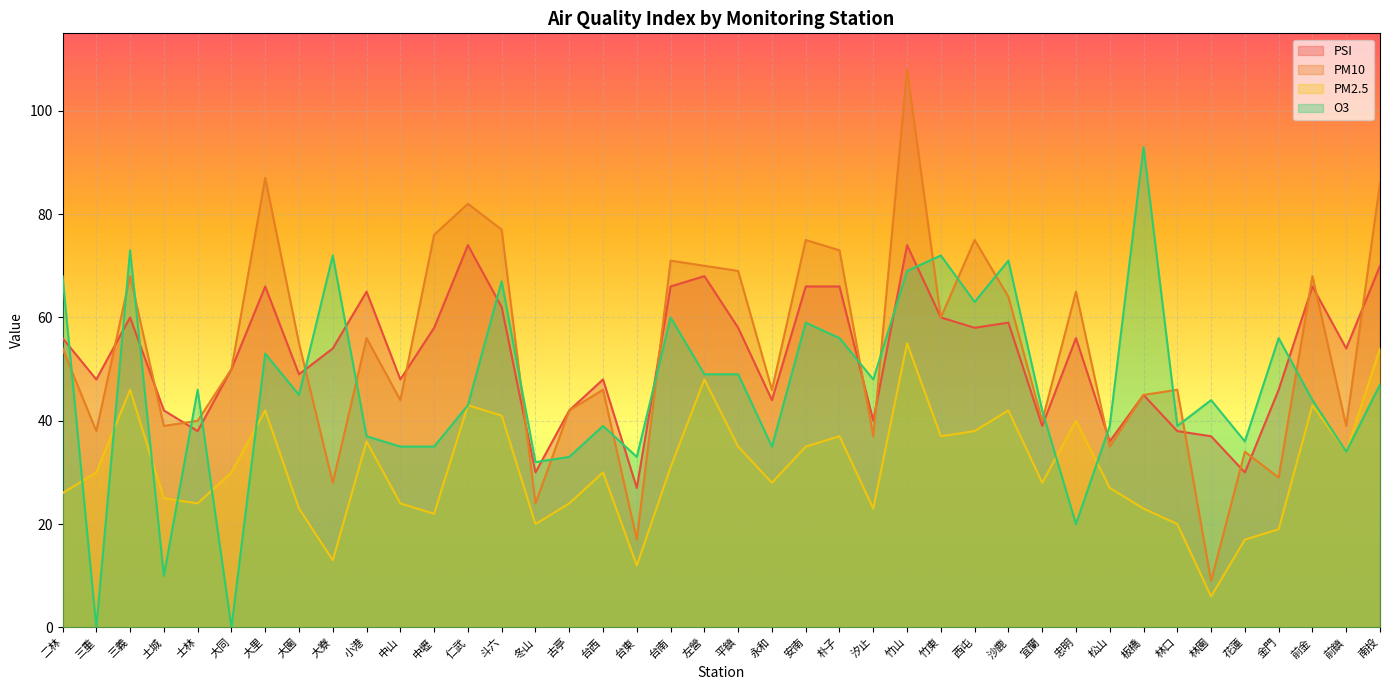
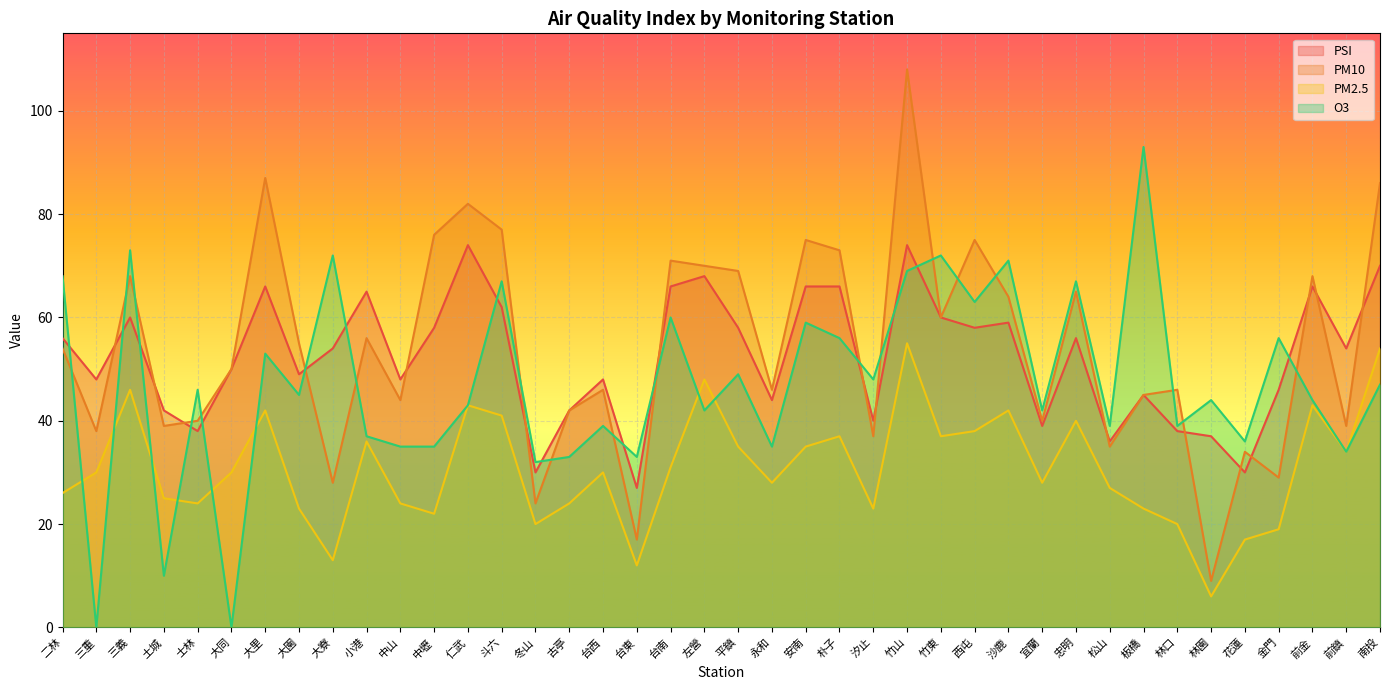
  {
    "O3": {
      "二林": 68,
      "三重": 0,
      "三義": 73,
      "土城": 10,
      "士林": 46,
      "大同": 0,
      "大里": 53,
      "大園": 45,
      "大寮": 72,
      "小港": 37,
      "中山": 35,
      "中壢": 35,
      "斗六": 67,
      "冬山": 32,
      "古亭": 33,
      "台西": 39,
      "台東": 33,
      "台南": 60,
-     "左營": 49,
+     "左營": 42,
      "平鎮": 49,
      "永和": 35,
      "安南": 59,
      "朴子": 56,
      "汐止": 48,
      "竹山": 69,
      "竹東": 72,
      "西屯": 63,
      "沙鹿": 71,
      "宜蘭": 42,
-     "忠明": 20,
+     "忠明": 67,
      "松山": 39,
      "板橋": 93,
      "林口": 39,
      "林園": 44,
      "花蓮": 36,
      "金門": 56,
      "前金": 44,
      "南投": 47
    }
  }
